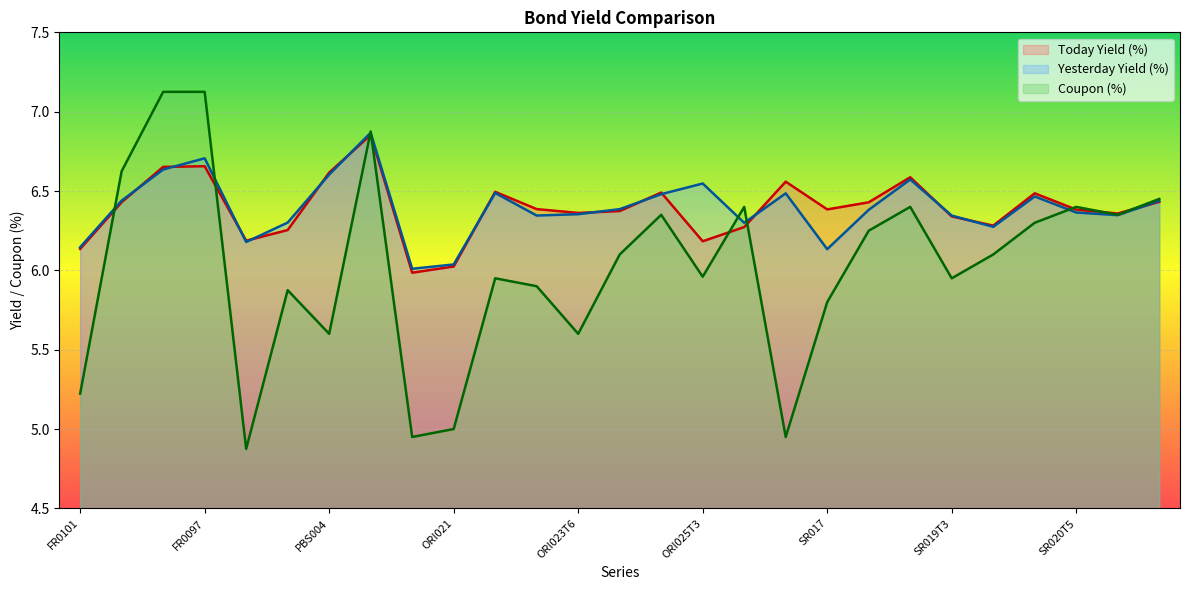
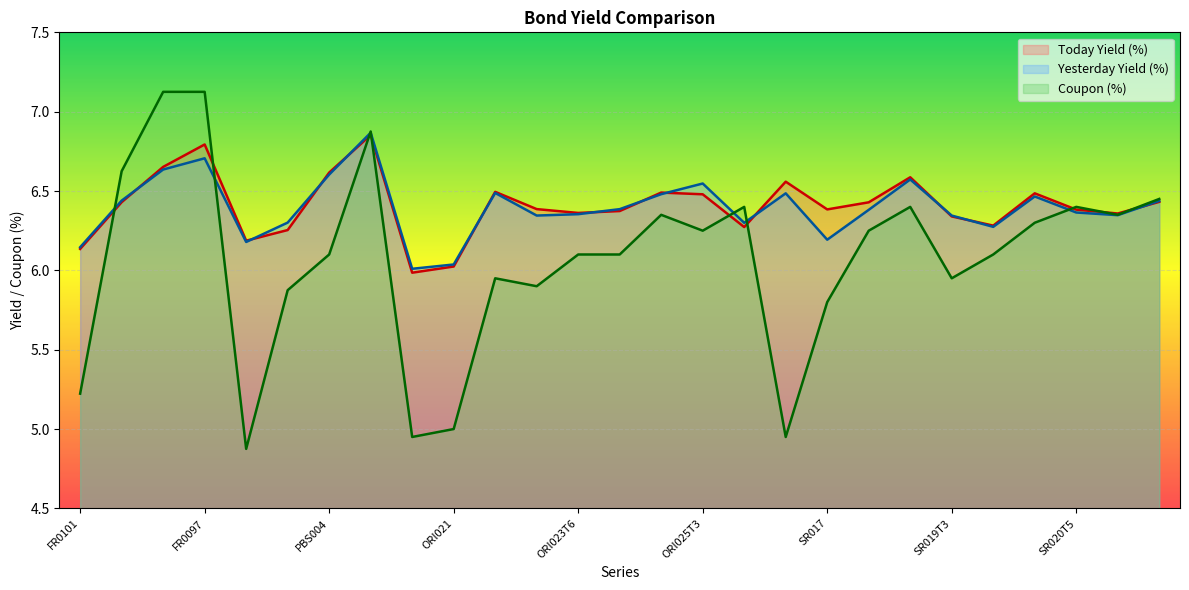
  {
    "Today Yield (%)": {
-     "FR0097": 6.66,
-     "ORI025T3": 6.18,
+     "FR0097": 6.79,
+     "ORI025T3": 6.48,
      "SR017": 6.38,
      "SR020T5": 6.38
    },
    "Yesterday Yield (%)": {
      "FR0097": 6.71,
      "ORI025T3": 6.55,
-     "SR017": 6.13,
+     "SR017": 6.19,
      "SR020T5": 6.36
    },
    "Coupon (%)": {
      "FR0101": 5.22,
      "FR0097": 7.13,
-     "PBS004": 5.6,
+     "PBS004": 6.1,
      "ORI021": 5.00,
-     "ORI023T6": 5.6,
-     "ORI025T3": 5.96,
+     "ORI023T6": 6.1,
+     "ORI025T3": 6.25,
      "SR017": 5.80,
      "SR019T3": 5.95,
      "SR020T5": 6.40
    }
  }
